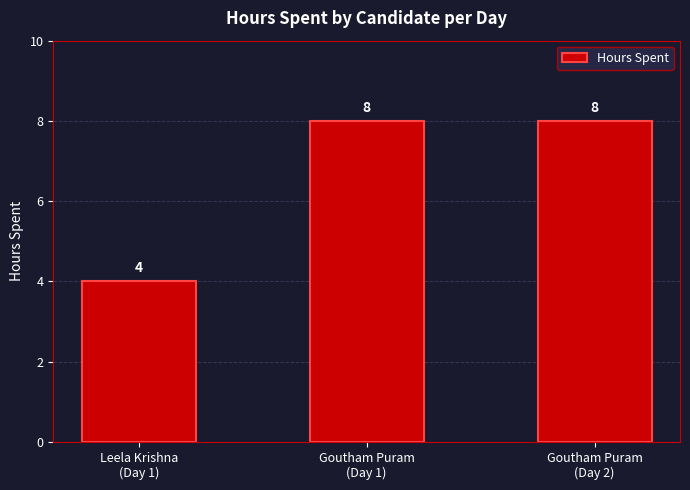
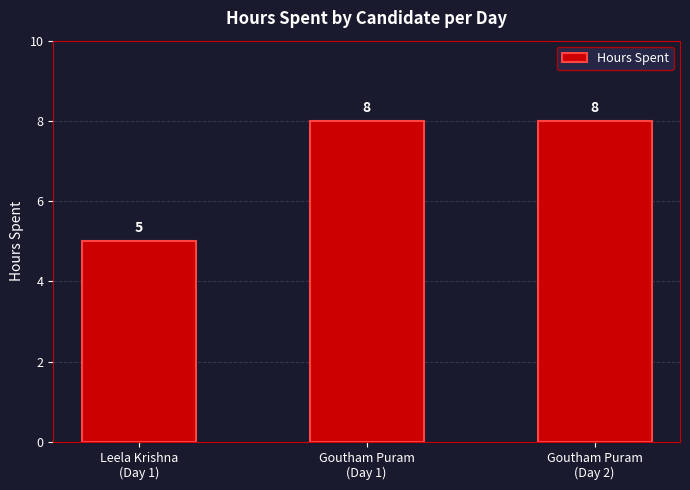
  {
-   "Leela Krishna (Day 1)": 4,
+   "Leela Krishna (Day 1)": 5,
    "Goutham Puram (Day 1)": 8,
    "Goutham Puram (Day 2)": 8
  }
